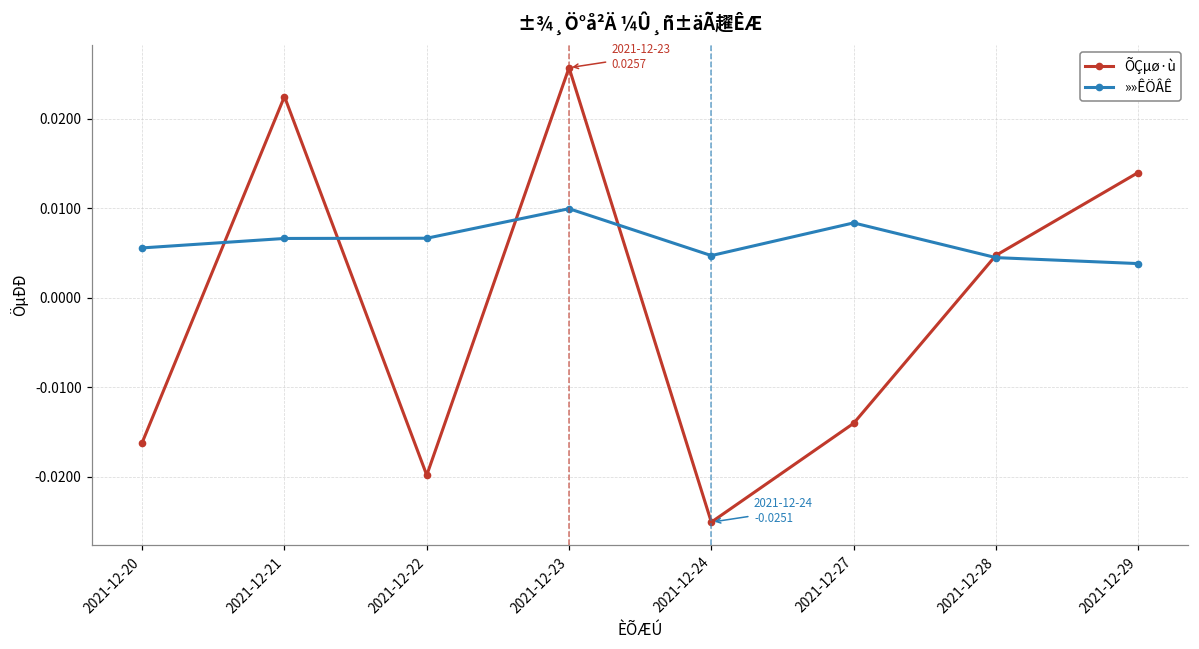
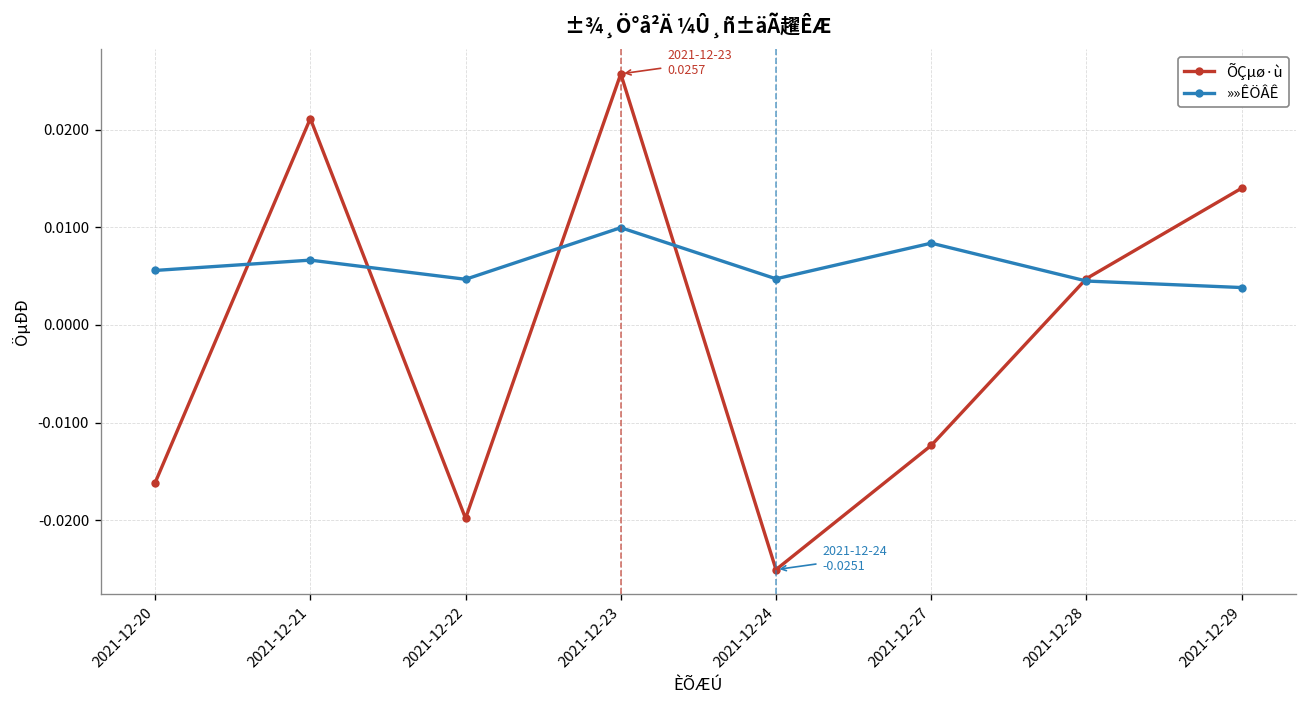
  {
    "ÕÇµø·ù": {
      "2021-12-20": -0.016,
-     "2021-12-21": 0.022,
+     "2021-12-21": 0.021,
      "2021-12-22": -0.020,
-     "2021-12-27": -0.014,
+     "2021-12-27": -0.012,
      "2021-12-29": 0.014
    },
    "»»ÊÖÂÊ": {
      "2021-12-20": 0.006,
      "2021-12-21": 0.007,
-     "2021-12-22": 0.007,
+     "2021-12-22": 0.005,
      "2021-12-23": 0.010,
      "2021-12-24": 0.005,
      "2021-12-27": 0.008,
      "2021-12-29": 0.004
    }
  }
